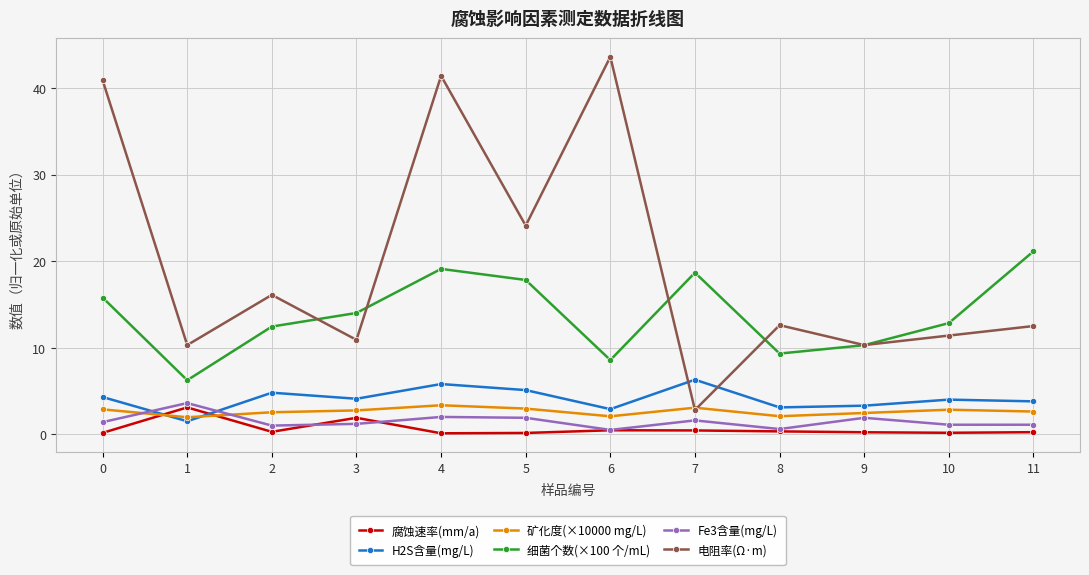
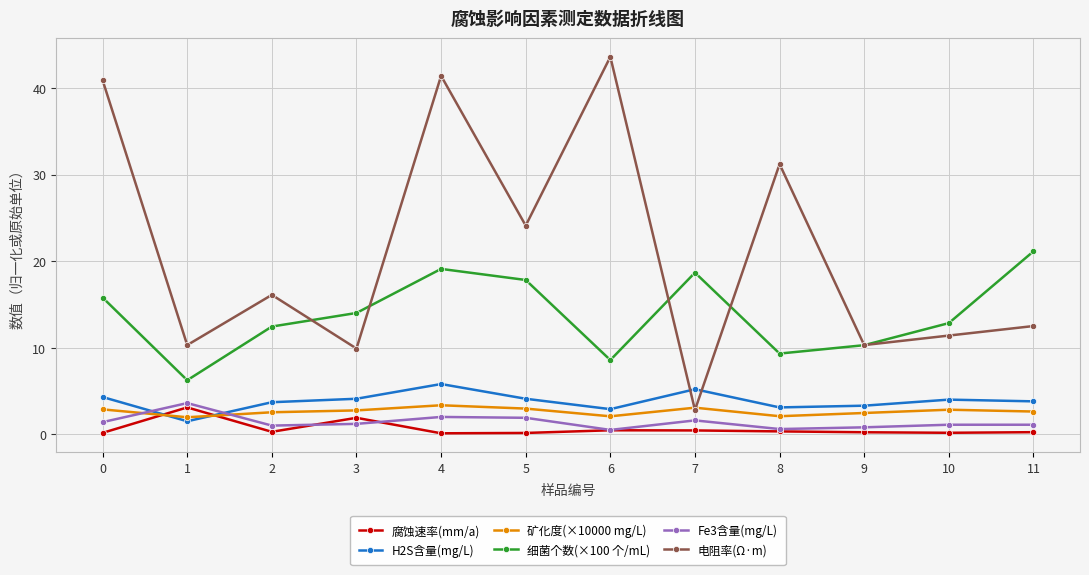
  {
    "腐蚀速率(mm/a)": {
      "0": 0,
      "1": 3,
      "2": 0,
      "3": 2,
      "4": 0,
      "5": 0,
      "7": 0,
      "9": 0,
      "10": 0,
      "11": 0
    },
    "H2S含量(mg/L)": {
      "0": 4,
      "1": 2,
-     "2": 5,
+     "2": 4,
      "3": 4,
      "4": 6,
-     "5": 5,
+     "5": 4,
      "6": 3,
-     "7": 6,
+     "7": 5,
      "8": 3,
      "9": 3,
      "10": 4,
      "11": 4
    },
    "矿化度(×10000 mg/L)": {
      "0": 3,
      "1": 2,
      "2": 3,
      "3": 3,
      "4": 3,
      "5": 3,
      "6": 2,
      "8": 2,
      "9": 2,
      "10": 3,
      "11": 3
    },
    "细菌个数(×100 个/mL)": {
      "0": 16,
      "1": 6,
      "2": 12,
      "3": 14,
      "4": 19,
      "5": 18,
      "6": 9,
      "7": 19,
      "8": 9,
      "10": 13,
      "11": 21
    },
    "Fe3含量(mg/L)": {
      "0": 1,
      "1": 4,
      "2": 1,
      "3": 1,
      "4": 2,
      "5": 2,
      "7": 2,
-     "9": 2,
+     "9": 1,
      "10": 1,
      "11": 1
    },
    "电阻率(Ω·m)": {
      "0": 41,
      "1": 10,
      "2": 16,
-     "3": 11,
+     "3": 10,
      "4": 41,
      "5": 24,
      "6": 44,
-     "8": 13,
+     "8": 31,
      "10": 11,
      "11": 13
    }
  }
